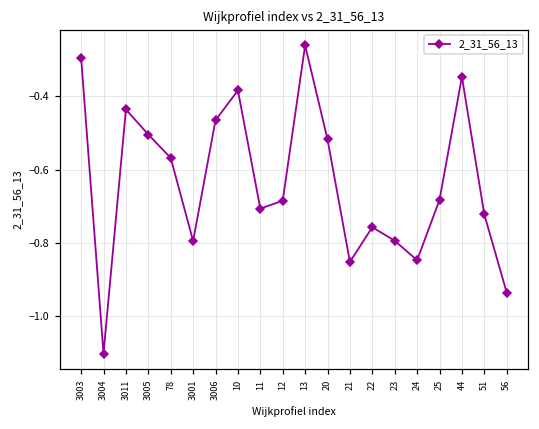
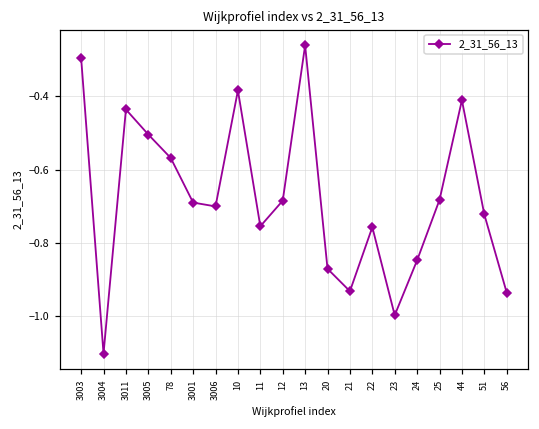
  {
    "3003": -0.29,
    "3004": -1.10,
    "3011": -0.44,
    "3005": -0.50,
    "78": -0.57,
-   "3001": -0.80,
-   "3006": -0.47,
+   "3001": -0.69,
+   "3006": -0.70,
    "10": -0.38,
-   "11": -0.71,
+   "11": -0.76,
    "12": -0.69,
    "13": -0.26,
-   "20": -0.52,
-   "21": -0.85,
+   "20": -0.87,
+   "21": -0.93,
    "22": -0.76,
-   "23": -0.79,
+   "23": -1.00,
    "24": -0.85,
    "25": -0.68,
-   "44": -0.35,
+   "44": -0.41,
    "51": -0.72,
    "56": -0.94
  }
